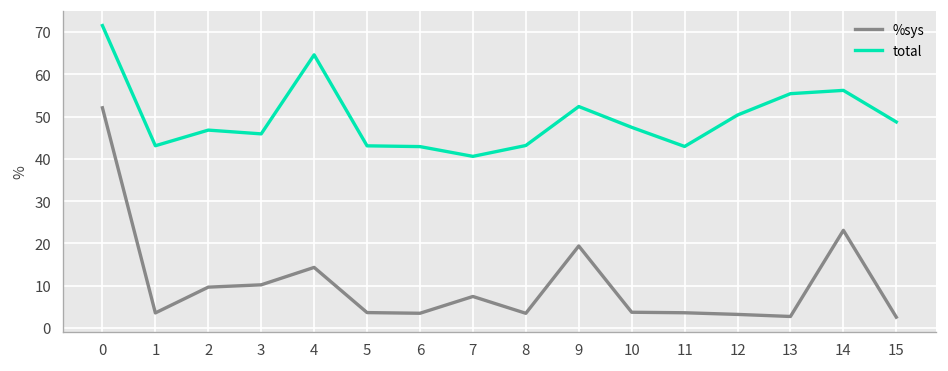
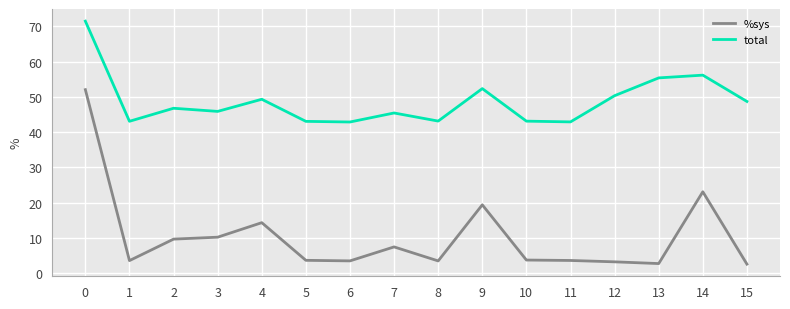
  {
    "%sys": {
      "0": 52,
      "1": 4,
      "2": 10,
      "3": 10,
      "4": 14,
      "5": 4,
      "6": 3,
      "7": 7,
      "8": 3,
      "9": 19,
      "10": 4,
      "11": 4,
      "12": 3,
      "13": 3,
      "14": 23,
      "15": 3
    },
    "total": {
      "0": 72,
      "1": 43,
      "2": 47,
      "3": 46,
-     "4": 65,
+     "4": 49,
      "5": 43,
      "6": 43,
-     "7": 41,
+     "7": 45,
      "8": 43,
      "9": 52,
-     "10": 47,
+     "10": 43,
      "11": 43,
      "12": 50,
      "13": 55,
      "14": 56,
      "15": 49
    }
  }
